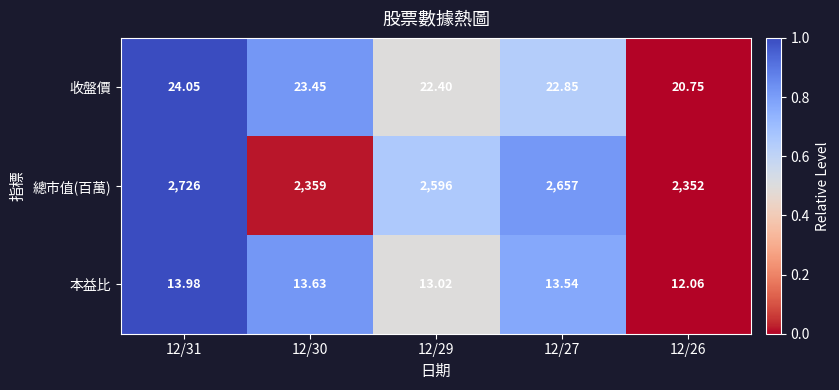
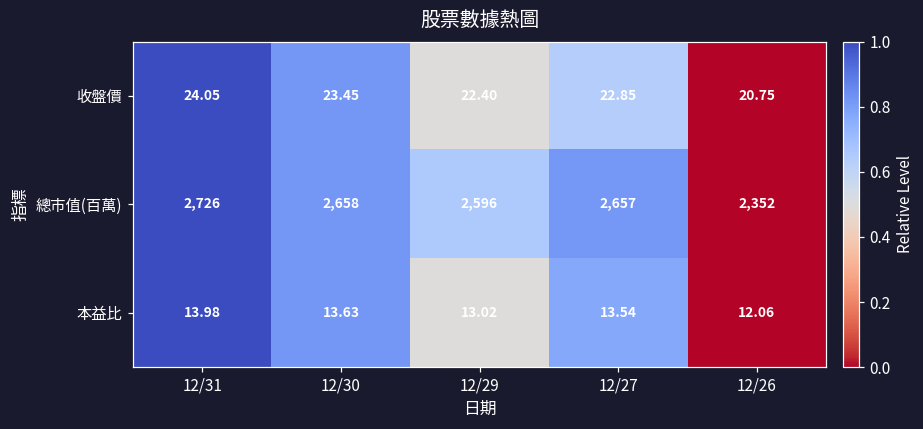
  {
    "收盤價": {
      "12/31": "24.05",
      "12/30": "23.45",
      "12/27": "22.85",
      "12/26": "20.75"
    },
    "總市值(百萬)": {
      "12/31": "2,726",
-     "12/30": "2,359",
+     "12/30": "2,658",
      "12/29": "2,596",
      "12/27": "2,657",
      "12/26": "2,352"
    },
    "本益比": {
      "12/31": "13.98",
      "12/30": "13.63",
      "12/27": "13.54",
      "12/26": "12.06"
    }
  }
